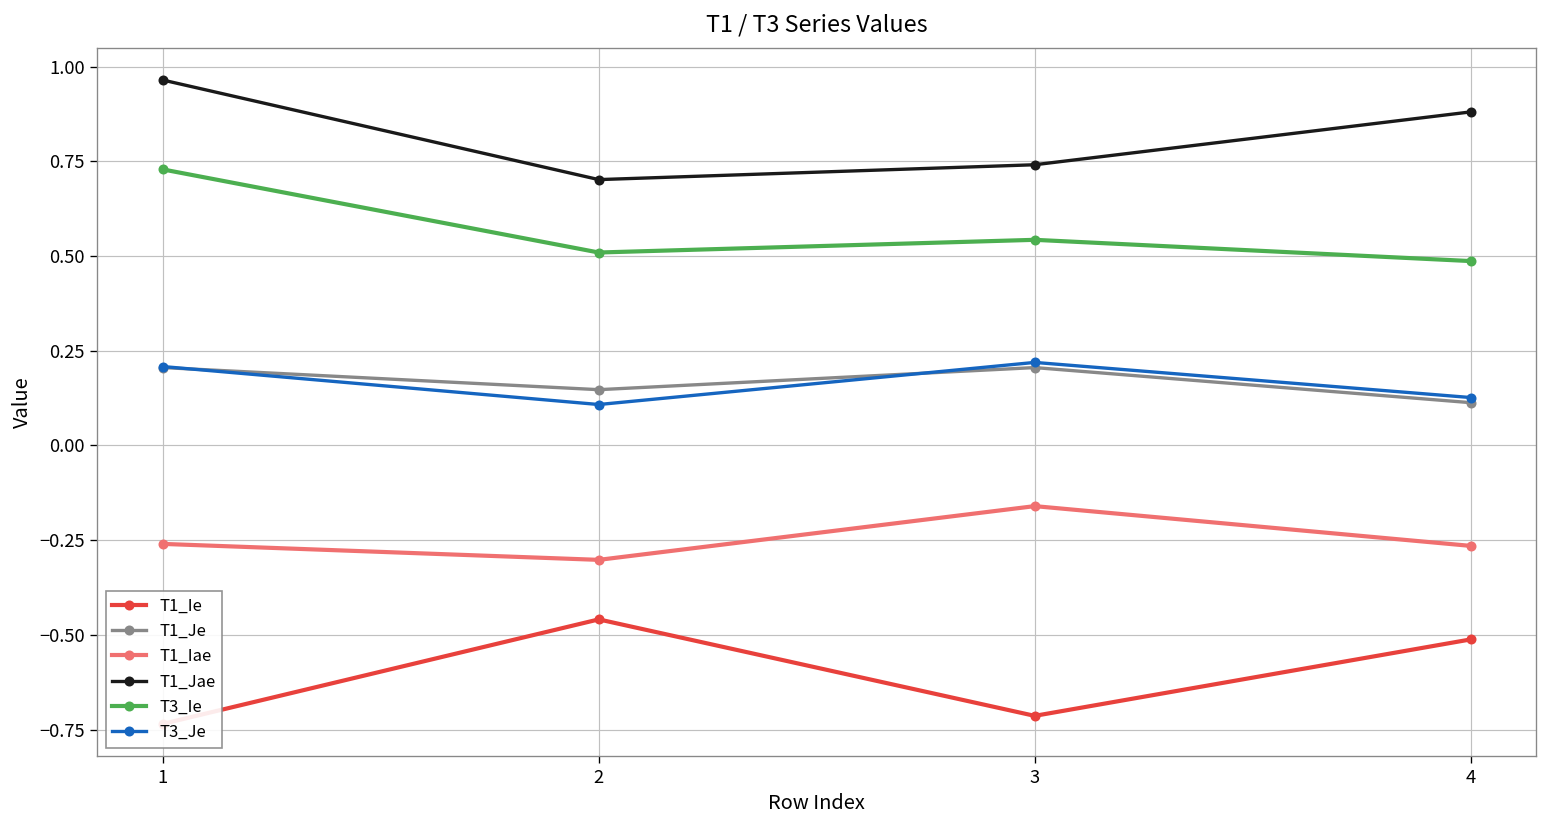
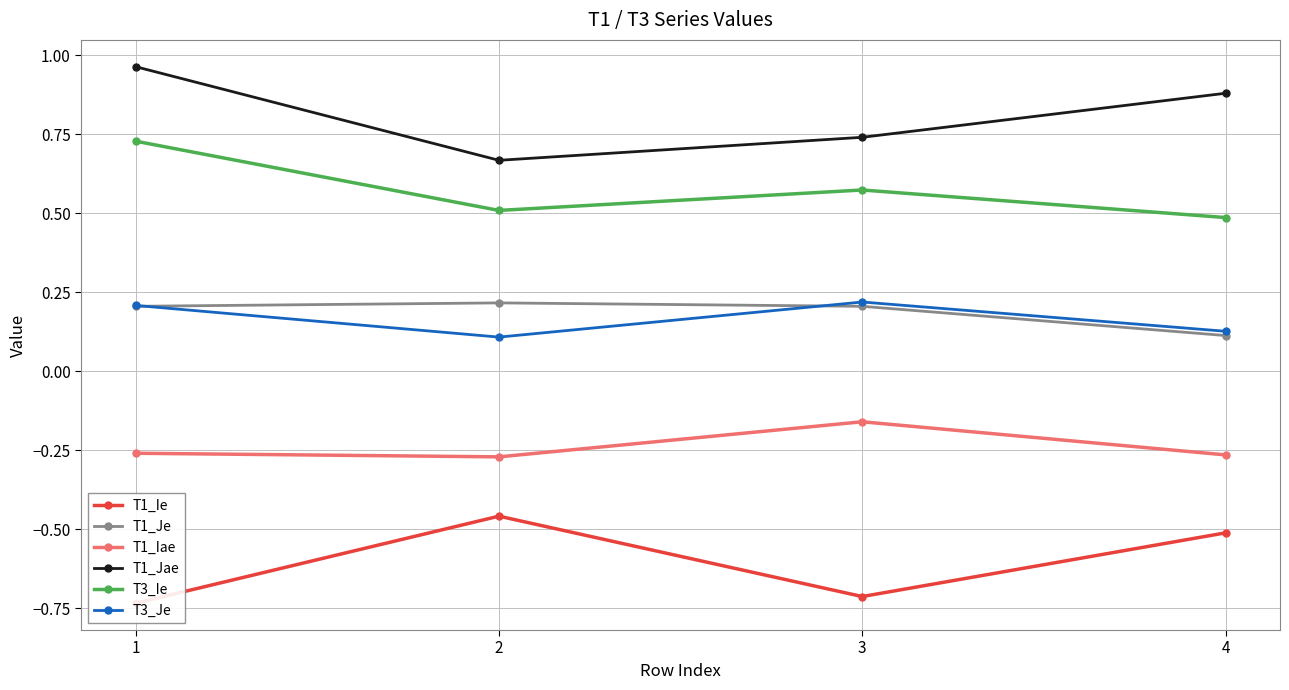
  {
    "T1_Ie": {
      "2": -0.46,
      "3": -0.71,
      "4": -0.51
    },
    "T1_Je": {
-     "2": 0.15,
+     "2": 0.22,
      "3": 0.21,
      "4": 0.11
    },
    "T1_Iae": {
      "1": -0.26,
-     "2": -0.30,
+     "2": -0.27,
      "3": -0.16,
      "4": -0.26
    },
    "T1_Jae": {
      "1": 0.96,
-     "2": 0.70,
+     "2": 0.67,
      "3": 0.74,
      "4": 0.88
    },
    "T3_Ie": {
      "1": 0.73,
      "2": 0.51,
-     "3": 0.54,
+     "3": 0.57,
      "4": 0.49
    },
    "T3_Je": {
      "2": 0.11,
      "3": 0.22,
      "4": 0.13
    }
  }
